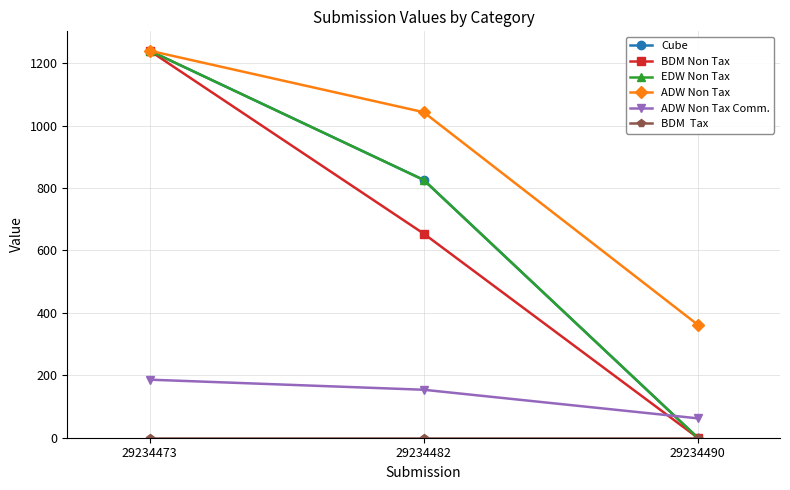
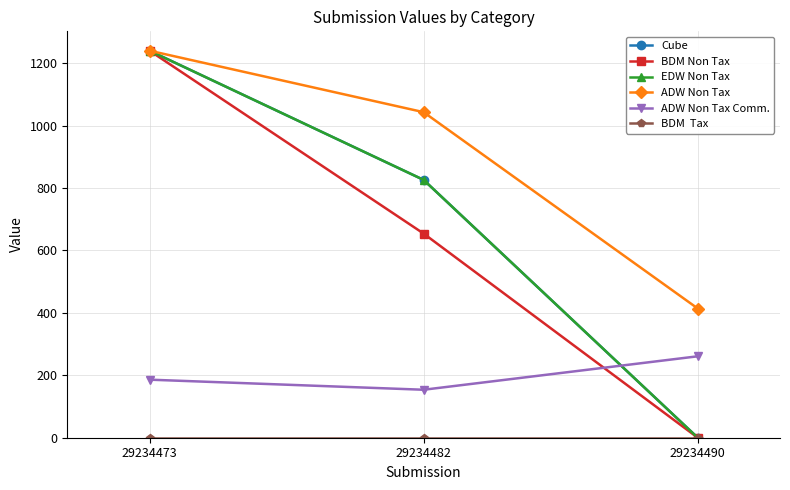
  {
    "EDW Non Tax": {
      "29234482": 830
    },
    "BDM Non Tax": {
      "29234482": 650
    },
    "ADW Non Tax": {
      "29234482": 1040,
-     "29234490": 360
+     "29234490": 410
    },
    "ADW Non Tax Comm.": {
      "29234473": 190,
      "29234482": 150,
-     "29234490": 60
+     "29234490": 260
    },
    "BDM Tax": {
      "29234473": 0,
      "29234482": 0
    }
  }
